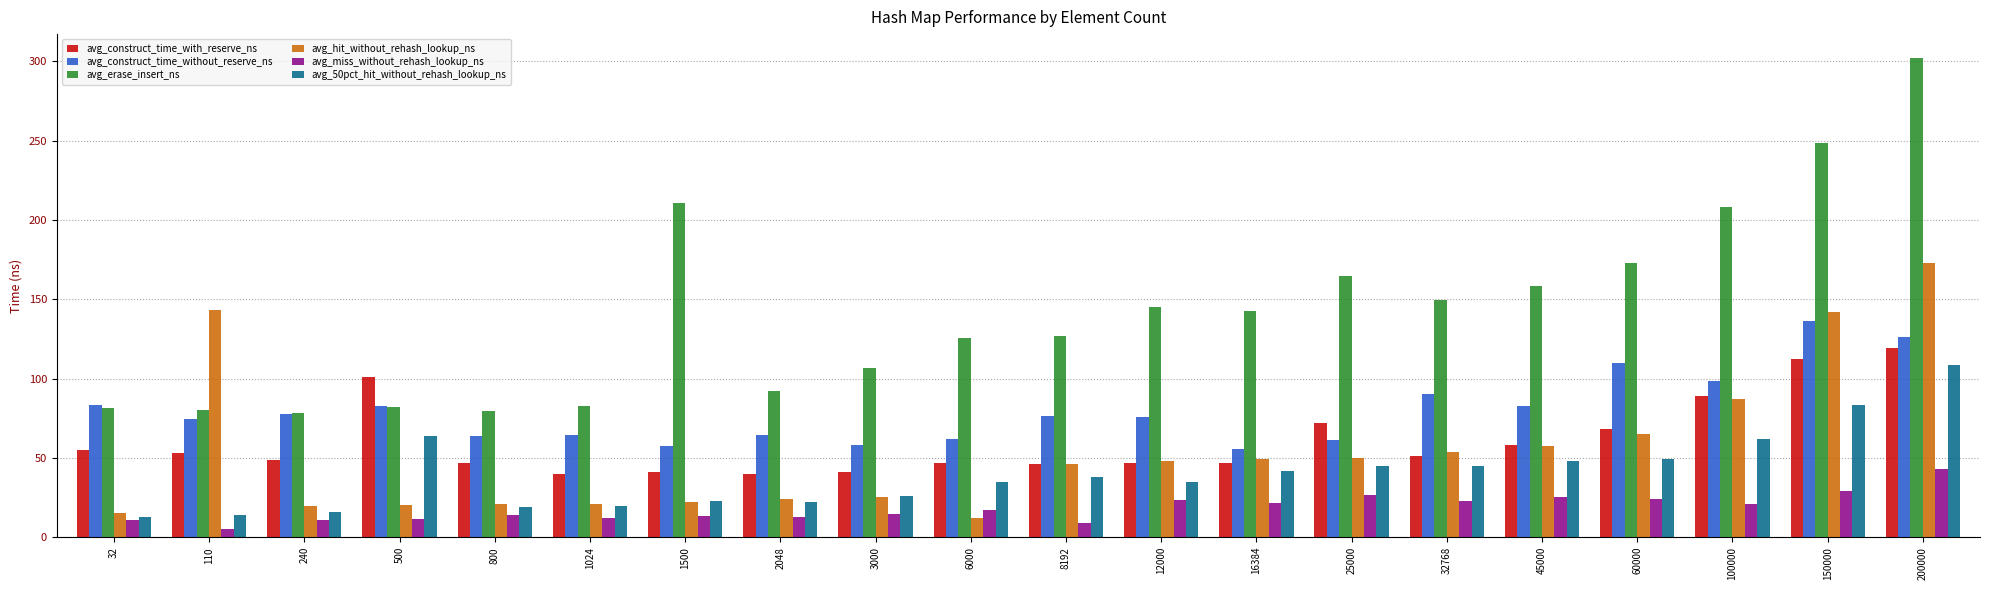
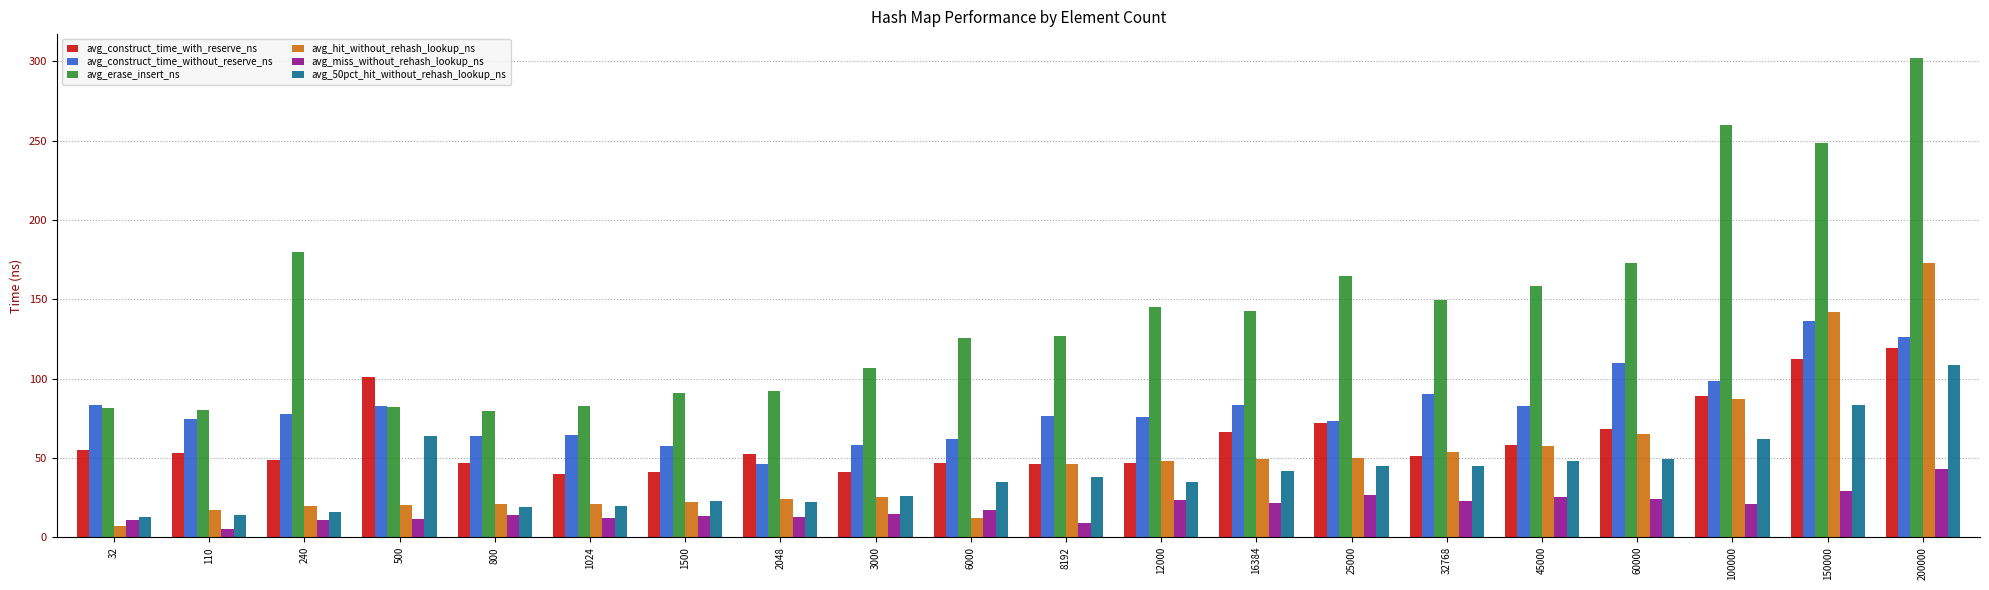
  {
    "avg_construct_time_with_reserve_ns": {
      "32": 55,
      "110": 53,
      "240": 49,
      "500": 101,
      "800": 47,
      "1024": 40,
      "1500": 41,
-     "2048": 40,
+     "2048": 53,
      "3000": 41,
      "6000": 47,
      "8192": 46,
      "12000": 47,
-     "16384": 47,
+     "16384": 66,
      "25000": 72,
      "32768": 51,
      "45000": 58,
      "60000": 68,
      "100000": 89,
      "150000": 112,
      "200000": 119
    },
    "avg_construct_time_without_reserve_ns": {
      "32": 83,
      "110": 74,
      "240": 78,
      "500": 82,
      "800": 64,
      "1024": 65,
      "1500": 58,
-     "2048": 65,
+     "2048": 46,
      "3000": 58,
      "6000": 62,
      "8192": 76,
      "12000": 76,
-     "16384": 56,
-     "25000": 61,
+     "16384": 84,
+     "25000": 74,
      "32768": 91,
      "45000": 82,
      "60000": 110,
      "100000": 98,
      "150000": 136,
      "200000": 126
    },
    "avg_erase_insert_ns": {
      "32": 81,
      "110": 80,
-     "240": 78,
+     "240": 180,
      "500": 82,
      "800": 80,
      "1024": 83,
-     "1500": 211,
+     "1500": 91,
      "2048": 92,
      "3000": 107,
      "6000": 126,
      "8192": 127,
      "12000": 145,
      "16384": 142,
      "25000": 165,
      "32768": 149,
      "45000": 158,
      "60000": 173,
-     "100000": 208,
+     "100000": 260,
      "150000": 249,
      "200000": 302
    },
    "avg_hit_without_rehash_lookup_ns": {
-     "32": 16,
-     "110": 143,
+     "32": 7,
+     "110": 17,
      "240": 20,
      "500": 21,
      "800": 21,
      "1024": 21,
      "1500": 22,
      "2048": 24,
      "3000": 25,
      "6000": 12,
      "8192": 46,
      "12000": 48,
      "16384": 49,
      "25000": 50,
      "32768": 54,
      "45000": 57,
      "60000": 65,
      "100000": 87,
      "150000": 142,
      "200000": 173
    },
    "avg_miss_without_rehash_lookup_ns": {
      "32": 11,
      "110": 5,
      "240": 11,
      "500": 11,
      "800": 14,
      "1024": 12,
      "1500": 14,
      "2048": 13,
      "3000": 14,
      "6000": 17,
      "8192": 9,
      "12000": 23,
      "16384": 21,
      "25000": 27,
      "32768": 23,
      "45000": 26,
      "60000": 24,
      "100000": 21,
      "150000": 29,
      "200000": 43
    },
    "avg_50pct_hit_without_rehash_lookup_ns": {
      "32": 13,
      "110": 14,
      "240": 16,
      "500": 64,
      "800": 19,
      "1024": 20,
      "1500": 23,
      "2048": 22,
      "3000": 26,
      "6000": 35,
      "8192": 38,
      "12000": 35,
      "16384": 42,
      "25000": 45,
      "32768": 45,
      "45000": 48,
      "60000": 49,
      "100000": 62,
      "150000": 84,
      "200000": 109
    }
  }
